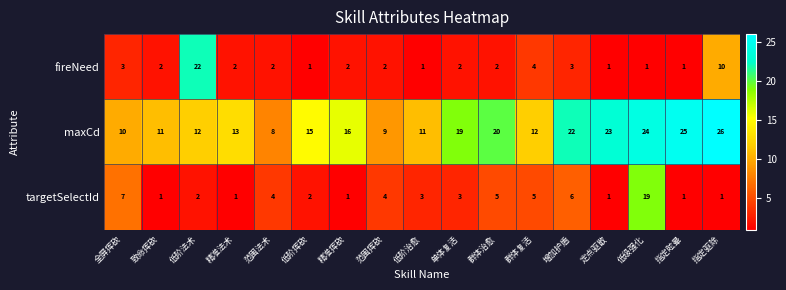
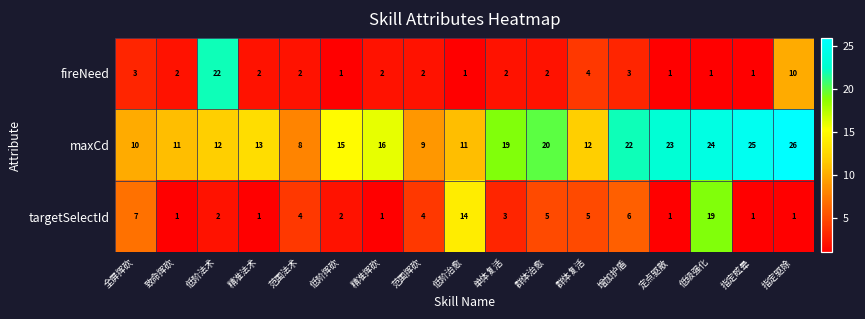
  {
    "fireNeed": {
      "全屏挥砍": 3,
      "致命挥砍": 2,
      "低阶法术": 22,
      "精准法术": 2,
      "范围法术": 2,
      "低阶挥砍": 1,
      "精准挥砍": 2,
      "范围挥砍": 2,
      "低阶治愈": 1,
      "单体复活": 2,
      "群体治愈": 2,
      "群体复活": 4,
      "增加护盾": 3,
      "定点驱散": 1,
      "低级强化": 1,
      "指定眩晕": 1,
      "指定驱除": 10
    },
    "maxCd": {
      "全屏挥砍": 10,
      "致命挥砍": 11,
      "低阶法术": 12,
      "精准法术": 13,
      "范围法术": 8,
      "低阶挥砍": 15,
      "精准挥砍": 16,
      "范围挥砍": 9,
      "低阶治愈": 11,
      "单体复活": 19,
      "群体治愈": 20,
      "群体复活": 12,
      "增加护盾": 22,
      "定点驱散": 23,
      "低级强化": 24,
      "指定眩晕": 25,
      "指定驱除": 26
    },
    "targetSelectId": {
      "全屏挥砍": 7,
      "致命挥砍": 1,
      "低阶法术": 2,
      "精准法术": 1,
      "范围法术": 4,
      "低阶挥砍": 2,
      "精准挥砍": 1,
      "范围挥砍": 4,
-     "低阶治愈": 3,
+     "低阶治愈": 14,
      "单体复活": 3,
      "群体治愈": 5,
      "群体复活": 5,
      "增加护盾": 6,
      "定点驱散": 1,
      "低级强化": 19,
      "指定眩晕": 1,
      "指定驱除": 1
    }
  }
